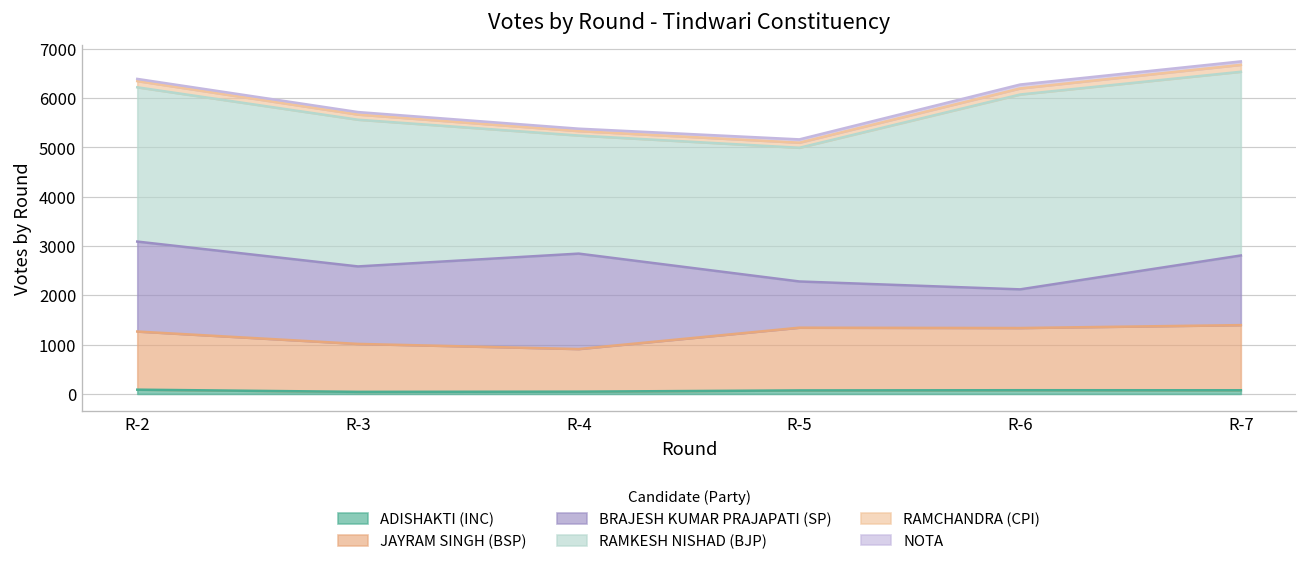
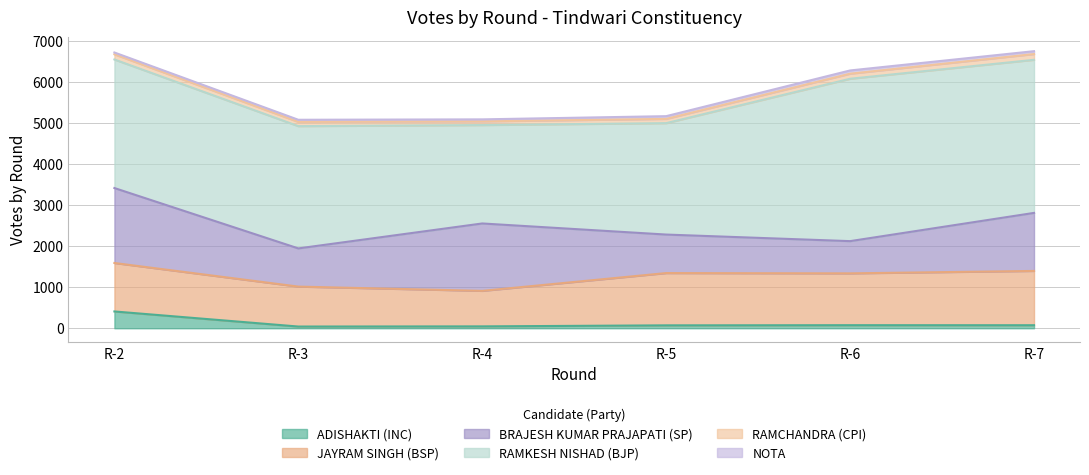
  {
    "ADISHAKTI (INC)": {
-     "R-2": 100,
+     "R-2": 400,
      "R-3": 0,
      "R-4": 0,
      "R-5": 100,
      "R-6": 100,
      "R-7": 100
    },
    "BRAJESH KUMAR PRAJAPATI (SP)": {
      "R-2": 1800,
-     "R-3": 1600,
-     "R-4": 1900,
+     "R-3": 900,
+     "R-4": 1600,
      "R-5": 900,
      "R-6": 800,
      "R-7": 1400
    }
  }
